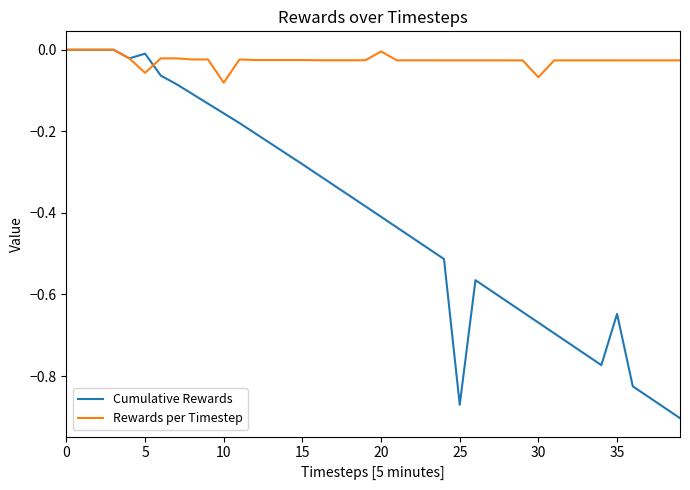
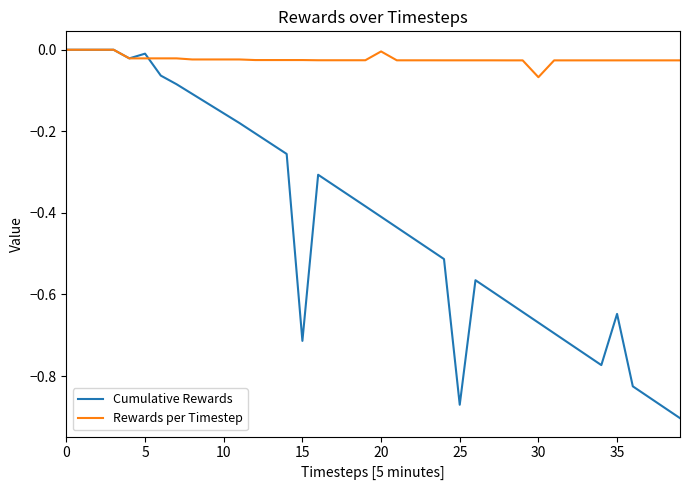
  {
    "Cumulative Rewards": {
      "5": -0.01,
      "10": -0.16,
-     "15": -0.28,
+     "15": -0.71,
      "20": -0.41,
      "25": -0.87,
      "30": -0.67,
      "35": -0.65
    },
    "Rewards per Timestep": {
-     "5": -0.06,
-     "10": -0.08,
+     "5": -0.02,
+     "10": -0.02,
      "15": -0.03,
      "20": 0.00,
      "25": -0.03,
      "30": -0.07,
      "35": -0.03
    }
  }
